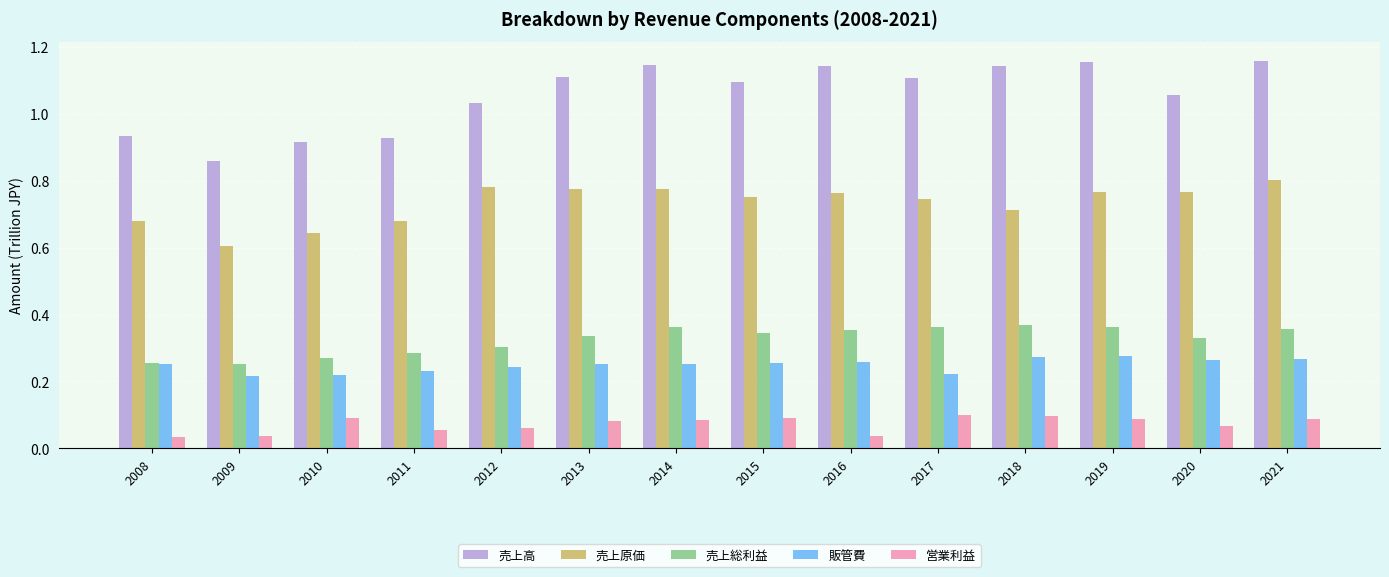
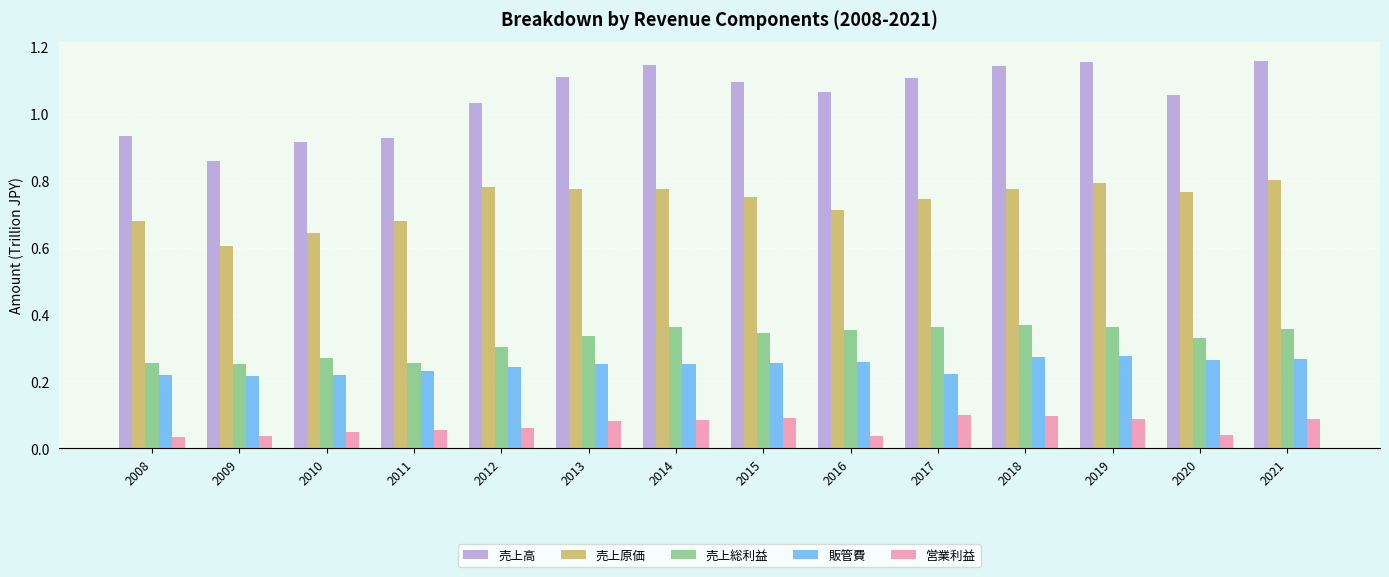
  {
    "売上高": {
      "2008": 0.93,
      "2009": 0.86,
      "2010": 0.92,
      "2011": 0.93,
      "2012": 1.03,
      "2013": 1.11,
      "2014": 1.15,
      "2015": 1.10,
-     "2016": 1.14,
+     "2016": 1.07,
      "2017": 1.11,
      "2018": 1.14,
      "2019": 1.15,
      "2020": 1.06,
      "2021": 1.16
    },
    "売上原価": {
      "2008": 0.68,
      "2009": 0.61,
      "2010": 0.65,
      "2011": 0.68,
      "2012": 0.78,
      "2013": 0.77,
      "2014": 0.78,
      "2015": 0.75,
-     "2016": 0.76,
+     "2016": 0.71,
      "2017": 0.75,
-     "2018": 0.71,
-     "2019": 0.77,
+     "2018": 0.77,
+     "2019": 0.79,
      "2020": 0.77,
      "2021": 0.80
    },
    "売上総利益": {
      "2008": 0.25,
      "2009": 0.25,
      "2010": 0.27,
-     "2011": 0.29,
+     "2011": 0.26,
      "2012": 0.30,
      "2013": 0.34,
      "2014": 0.36,
      "2015": 0.35,
      "2016": 0.35,
      "2017": 0.36,
      "2018": 0.37,
      "2019": 0.36,
      "2020": 0.33,
      "2021": 0.36
    },
    "販管費": {
-     "2008": 0.25,
+     "2008": 0.22,
      "2009": 0.22,
      "2010": 0.22,
      "2011": 0.23,
      "2012": 0.24,
      "2013": 0.25,
      "2014": 0.25,
      "2015": 0.26,
      "2016": 0.26,
      "2017": 0.22,
      "2018": 0.27,
      "2019": 0.27,
      "2020": 0.26,
      "2021": 0.27
    },
    "営業利益": {
      "2008": 0.03,
      "2009": 0.04,
-     "2010": 0.09,
+     "2010": 0.05,
      "2011": 0.05,
      "2012": 0.06,
      "2013": 0.08,
      "2014": 0.09,
      "2015": 0.09,
      "2016": 0.04,
      "2017": 0.10,
      "2018": 0.10,
      "2019": 0.09,
-     "2020": 0.07,
+     "2020": 0.04,
      "2021": 0.09
    }
  }
